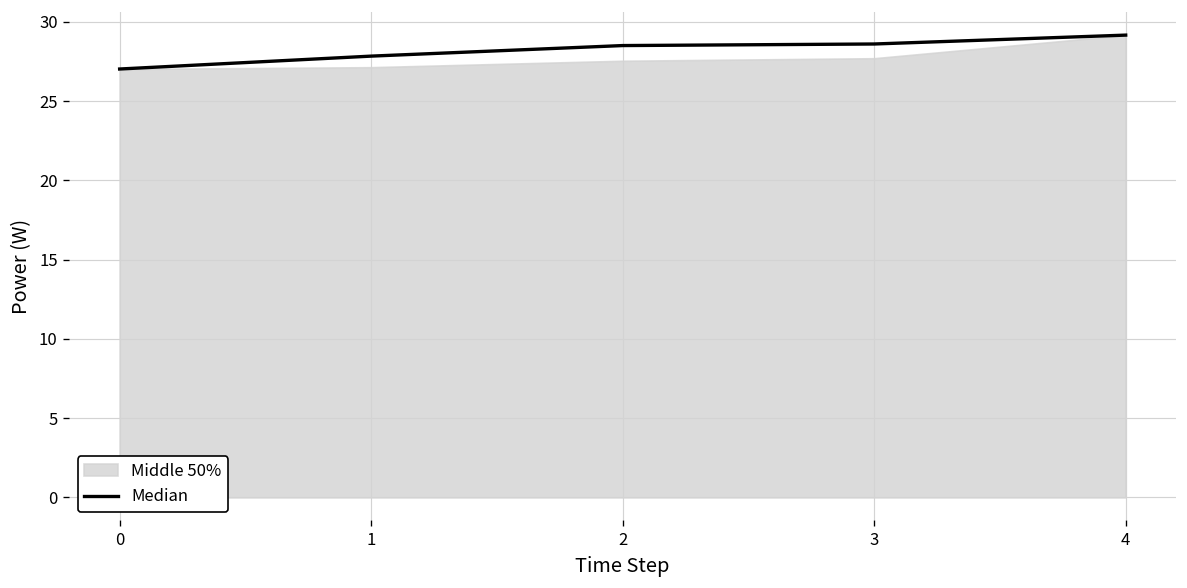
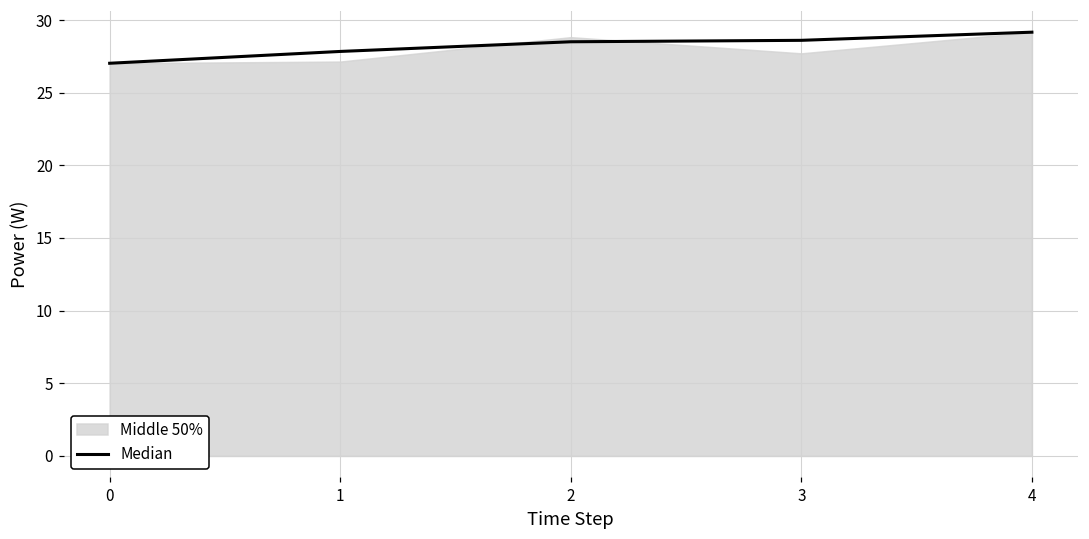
  {
    "Median": {
      "1": 27.8,
      "2": 28.5,
      "3": 28.6
    },
    "Middle 50%": {
      "1": 27.1,
-     "2": 27.5,
+     "2": 28.8,
      "3": 27.7
    }
  }
